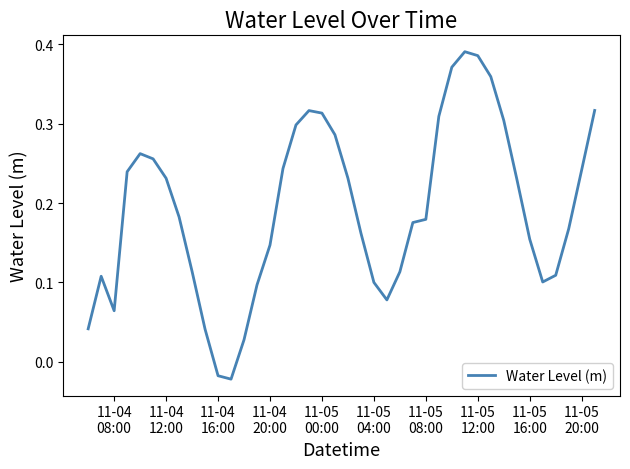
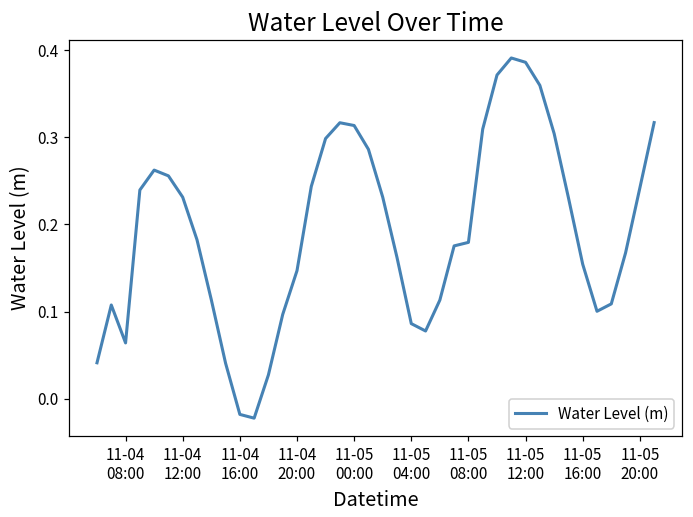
  {
    "11-04 08:00": 0.06,
    "11-04 12:00": 0.23,
    "11-04 16:00": -0.02,
    "11-04 20:00": 0.15,
    "11-05 00:00": 0.31,
-   "11-05 04:00": 0.10,
+   "11-05 04:00": 0.09,
    "11-05 08:00": 0.18,
    "11-05 12:00": 0.39,
    "11-05 16:00": 0.15,
    "11-05 20:00": 0.24
  }
